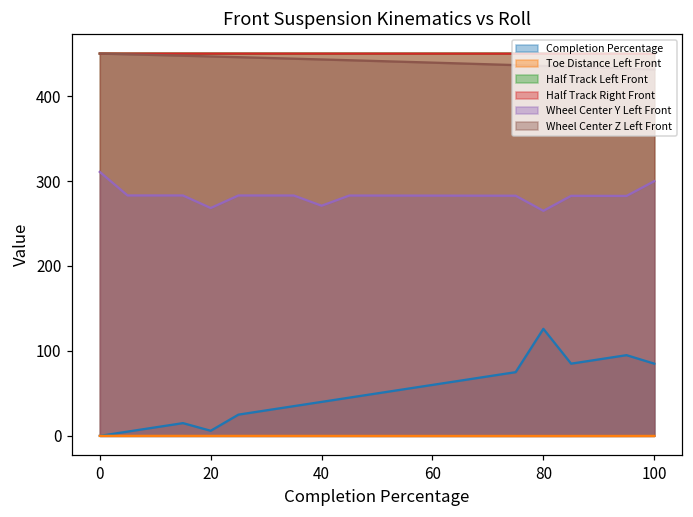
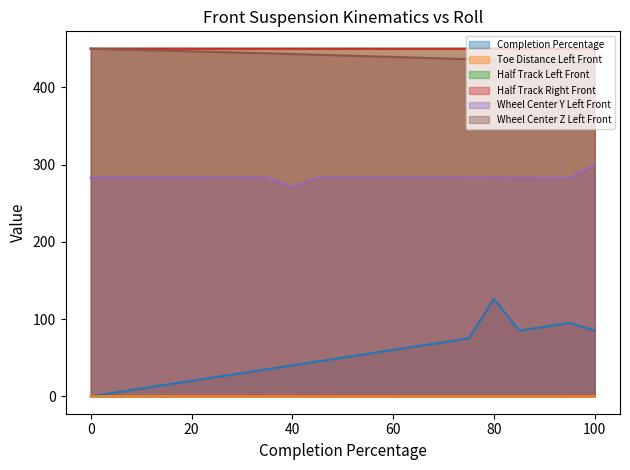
  {
    "Completion Percentage": {
-     "20": 10,
+     "20": 20,
      "40": 40,
      "60": 60,
      "80": 130,
      "100": 90
    },
    "Wheel Center Y Left Front": {
-     "0": 310,
-     "20": 270,
+     "0": 280,
+     "20": 280,
      "40": 270,
      "60": 280,
-     "80": 260,
+     "80": 280,
      "100": 300
    }
  }
